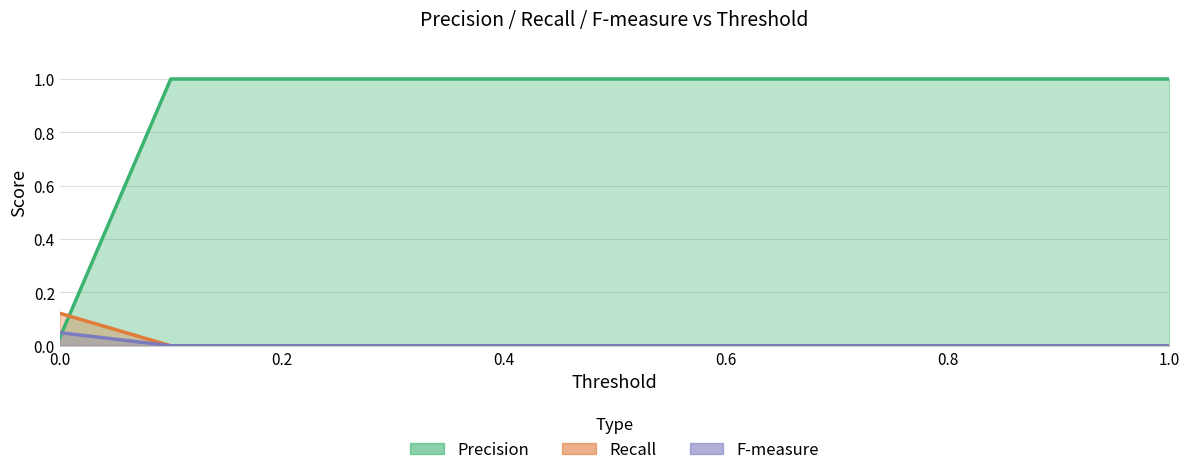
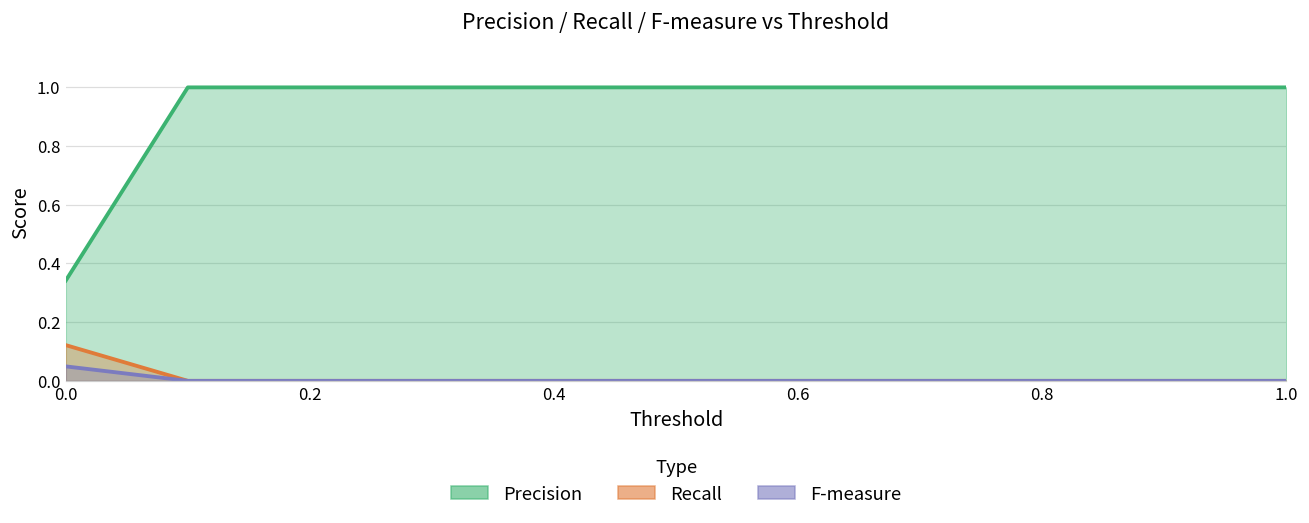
  {
    "Precision": {
-     "0.0": 0.03,
+     "0.0": 0.34,
      "0.2": 1.00,
      "0.4": 1.00,
      "0.6": 1.00,
      "0.8": 1.00,
      "1.0": 1.00
    },
    "Recall": {
      "0.0": 0.12
    },
    "F-measure": {
      "0.0": 0.05
    }
  }
